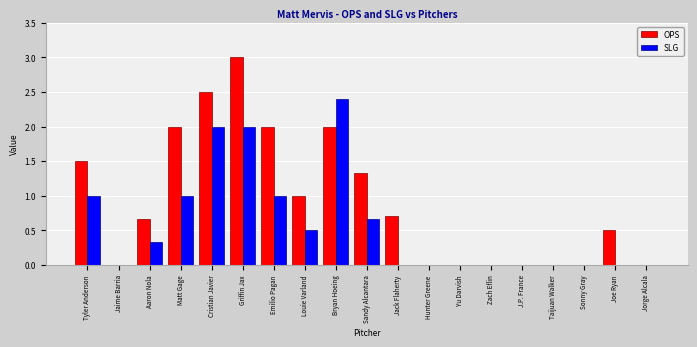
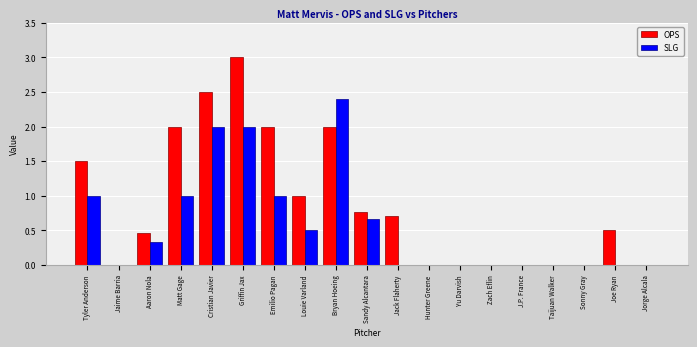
  {
    "OPS": {
      "Tyler Anderson": 1.5,
      "Jaime Barria": 0.0,
-     "Aaron Nola": 0.7,
+     "Aaron Nola": 0.5,
      "Matt Gage": 2.0,
      "Cristian Javier": 2.5,
      "Griffin Jax": 3.0,
      "Emilio Pagan": 2.0,
      "Louie Varland": 1.0,
      "Bryan Hoeing": 2.0,
-     "Sandy Alcantara": 1.3,
+     "Sandy Alcantara": 0.8,
      "Jack Flaherty": 0.7,
      "Hunter Greene": 0.0,
      "Yu Darvish": 0.0,
      "Zach Eflin": 0.0,
      "J.P. France": 0.0,
      "Taijuan Walker": 0.0,
      "Sonny Gray": 0.0,
      "Joe Ryan": 0.5,
      "Jorge Alcala": 0.0
    },
    "SLG": {
      "Tyler Anderson": 1.0,
      "Jaime Barria": 0.0,
      "Aaron Nola": 0.3,
      "Matt Gage": 1.0,
      "Cristian Javier": 2.0,
      "Griffin Jax": 2.0,
      "Emilio Pagan": 1.0,
      "Louie Varland": 0.5,
      "Bryan Hoeing": 2.4,
      "Sandy Alcantara": 0.7,
      "Jack Flaherty": 0.0,
      "Hunter Greene": 0.0,
      "Yu Darvish": 0.0,
      "Zach Eflin": 0.0,
      "J.P. France": 0.0,
      "Taijuan Walker": 0.0,
      "Sonny Gray": 0.0,
      "Joe Ryan": 0.0,
      "Jorge Alcala": 0.0
    }
  }
